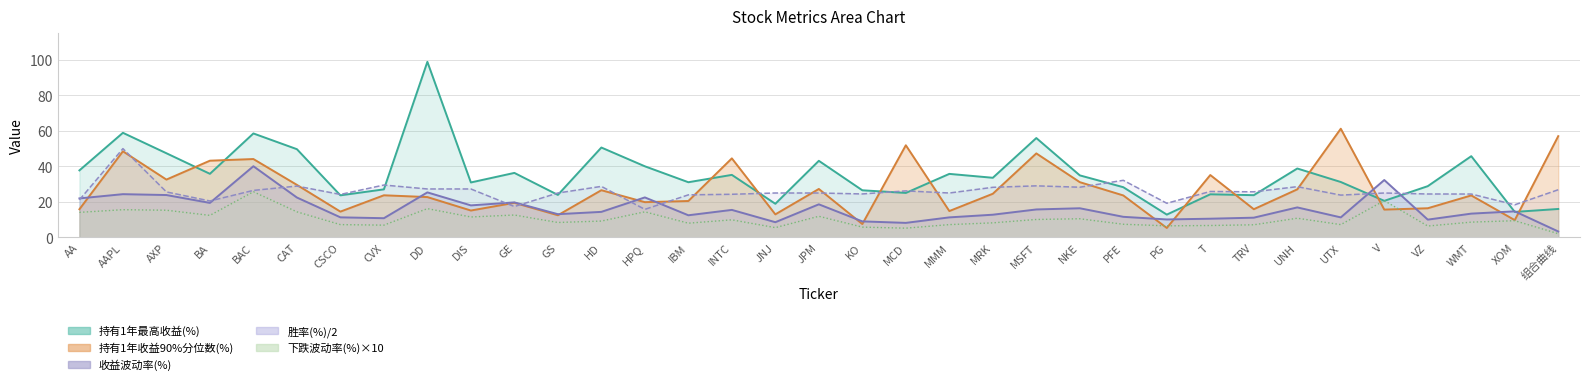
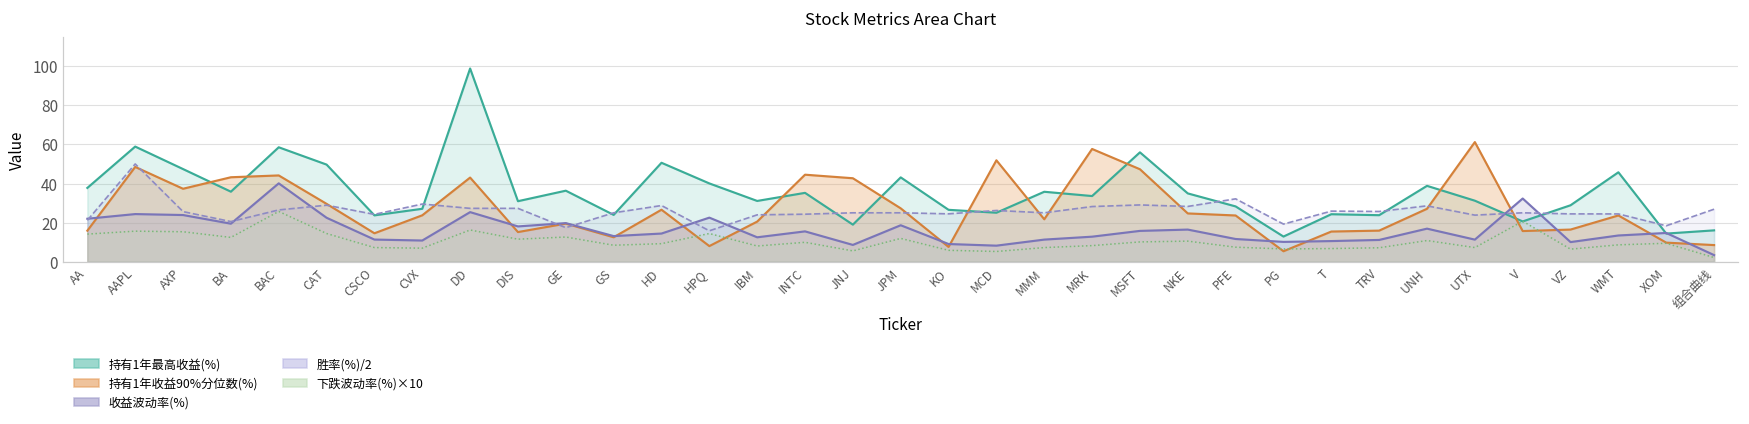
  {
    "持有1年收益90%分位数(%)": {
      "AA": 16,
      "AAPL": 48,
-     "AXP": 33,
+     "AXP": 37,
      "BA": 43,
      "BAC": 44,
      "CSCO": 15,
      "CVX": 24,
-     "DD": 23,
+     "DD": 43,
      "DIS": 15,
      "HD": 27,
-     "HPQ": 20,
+     "HPQ": 8,
      "IBM": 21,
      "INTC": 45,
-     "JNJ": 13,
+     "JNJ": 43,
      "JPM": 27,
      "KO": 8,
      "MCD": 52,
-     "MMM": 15,
-     "MRK": 25,
+     "MMM": 22,
+     "MRK": 58,
      "MSFT": 47,
-     "NKE": 31,
+     "NKE": 25,
      "PFE": 24,
-     "T": 35,
+     "T": 15,
      "TRV": 16,
      "UNH": 27,
      "UTX": 61,
      "V": 16,
      "VZ": 16,
-     "组合曲线": 57
+     "组合曲线": 8
    }
  }
